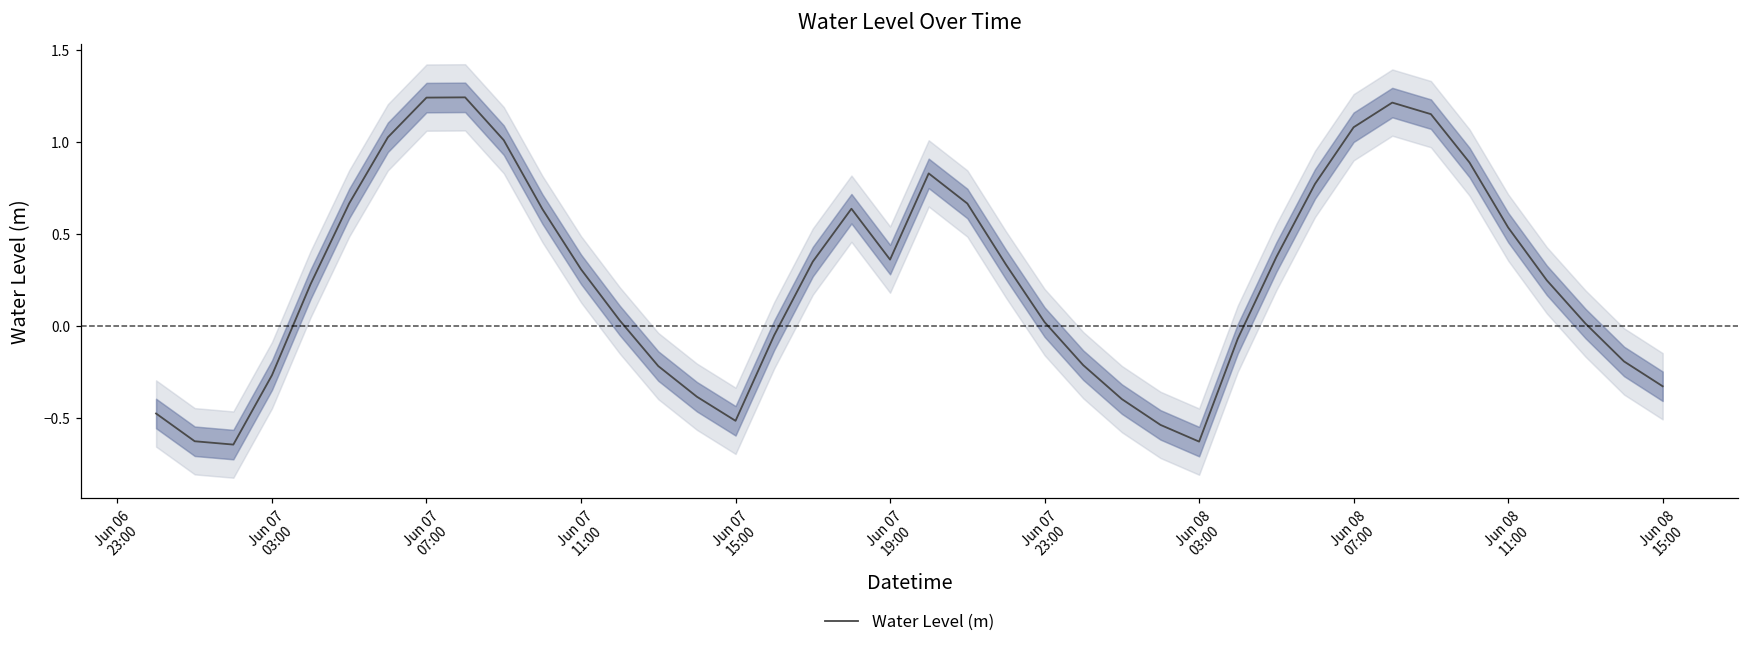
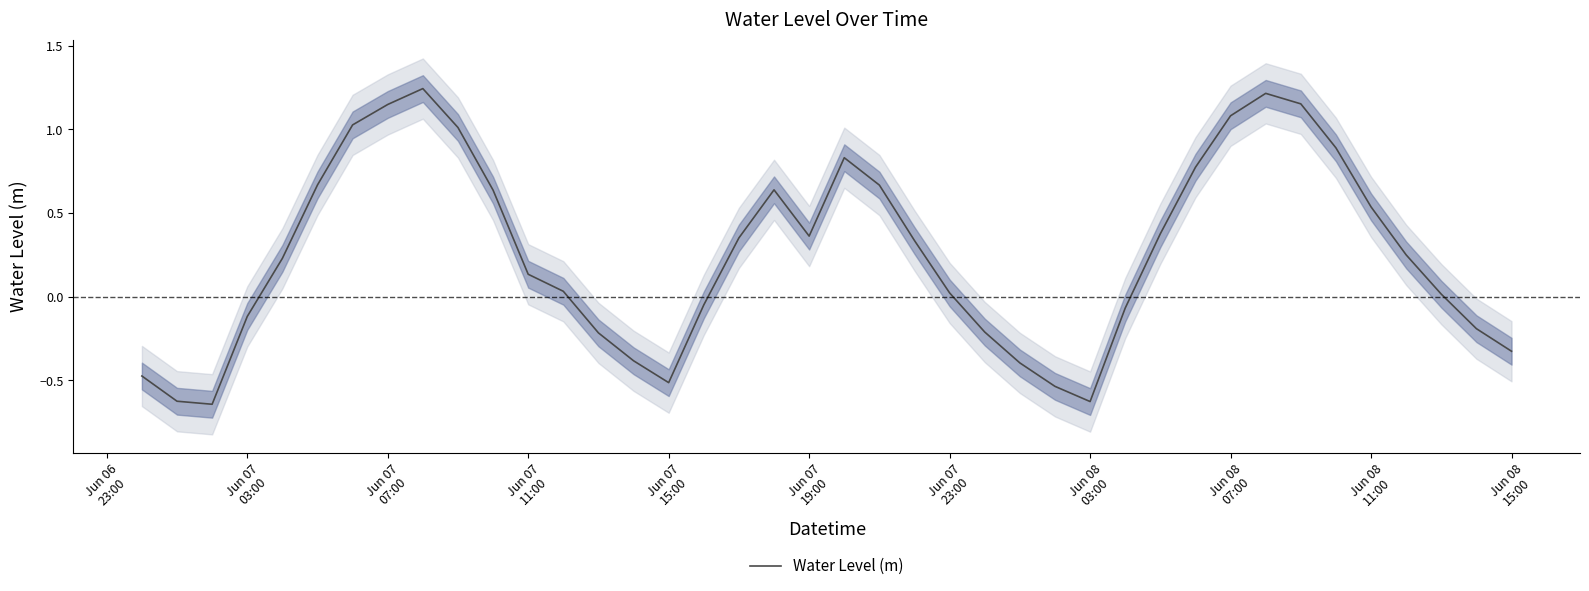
  {
    "Water Level (m)": {
-     "Jun 07 03:00": -0.27,
-     "Jun 07 07:00": 1.24,
-     "Jun 07 11:00": 0.31,
+     "Jun 07 03:00": -0.12,
+     "Jun 07 07:00": 1.15,
+     "Jun 07 11:00": 0.13,
      "Jun 07 15:00": -0.51,
      "Jun 07 19:00": 0.36,
      "Jun 07 23:00": 0.02,
      "Jun 08 03:00": -0.63,
      "Jun 08 07:00": 1.08,
      "Jun 08 11:00": 0.54,
      "Jun 08 15:00": -0.33
    }
  }
